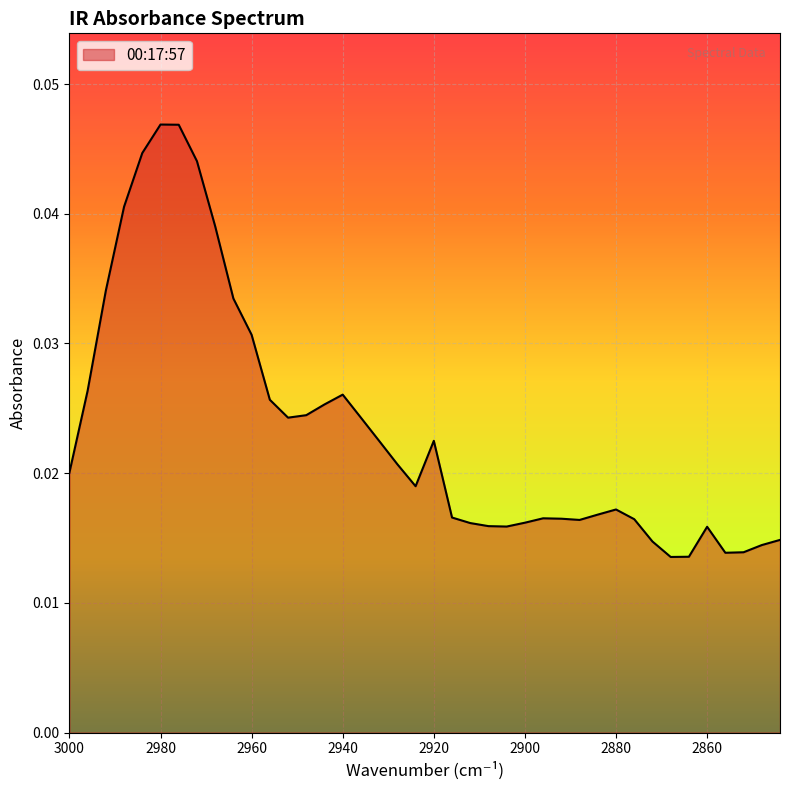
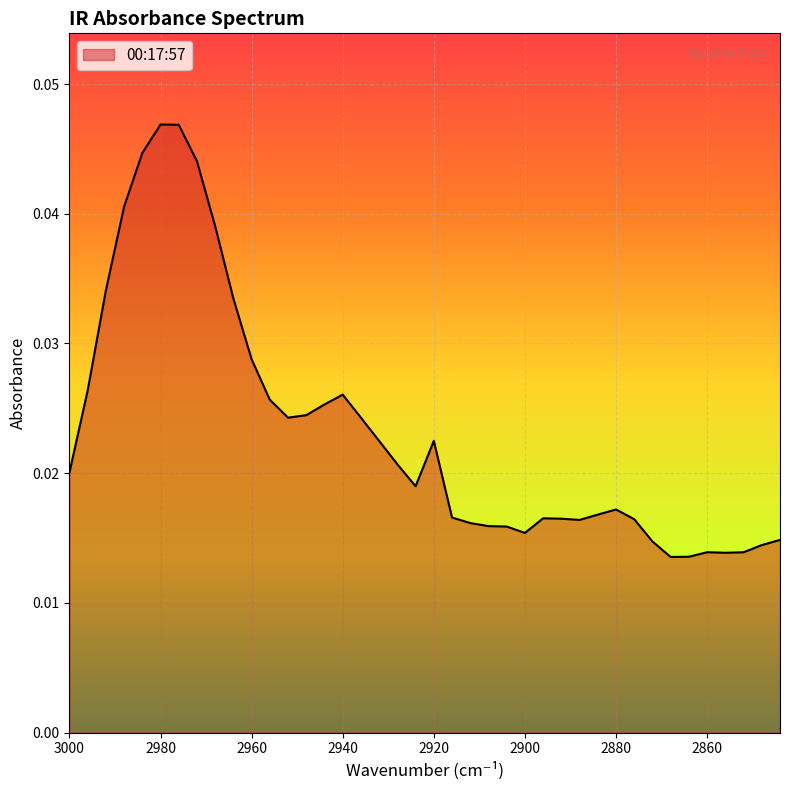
  {
    "3000": 0.0200,
    "2980": 0.0469,
-   "2960": 0.0307,
+   "2960": 0.0288,
    "2940": 0.0261,
    "2920": 0.0225,
-   "2900": 0.0162,
+   "2900": 0.0154,
    "2880": 0.0172,
-   "2860": 0.0159
+   "2860": 0.0139
  }
